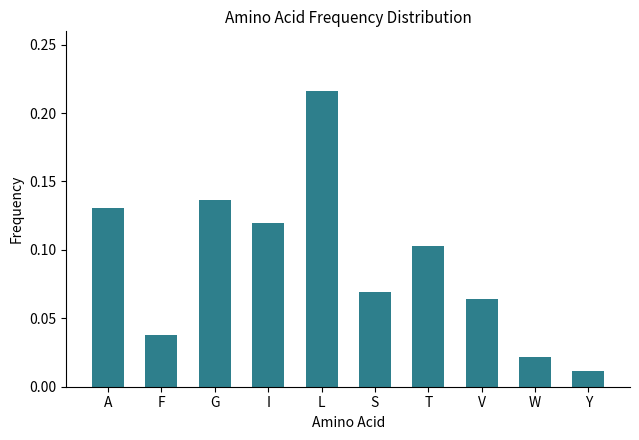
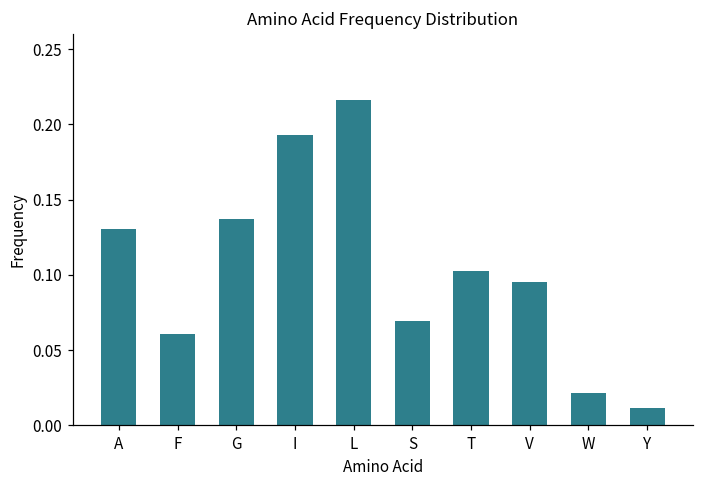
  {
    "A": 0.131,
-   "F": 0.038,
+   "F": 0.061,
    "G": 0.137,
-   "I": 0.120,
+   "I": 0.193,
    "L": 0.216,
    "S": 0.069,
    "T": 0.103,
-   "V": 0.064,
+   "V": 0.096,
    "W": 0.022,
    "Y": 0.012
  }
